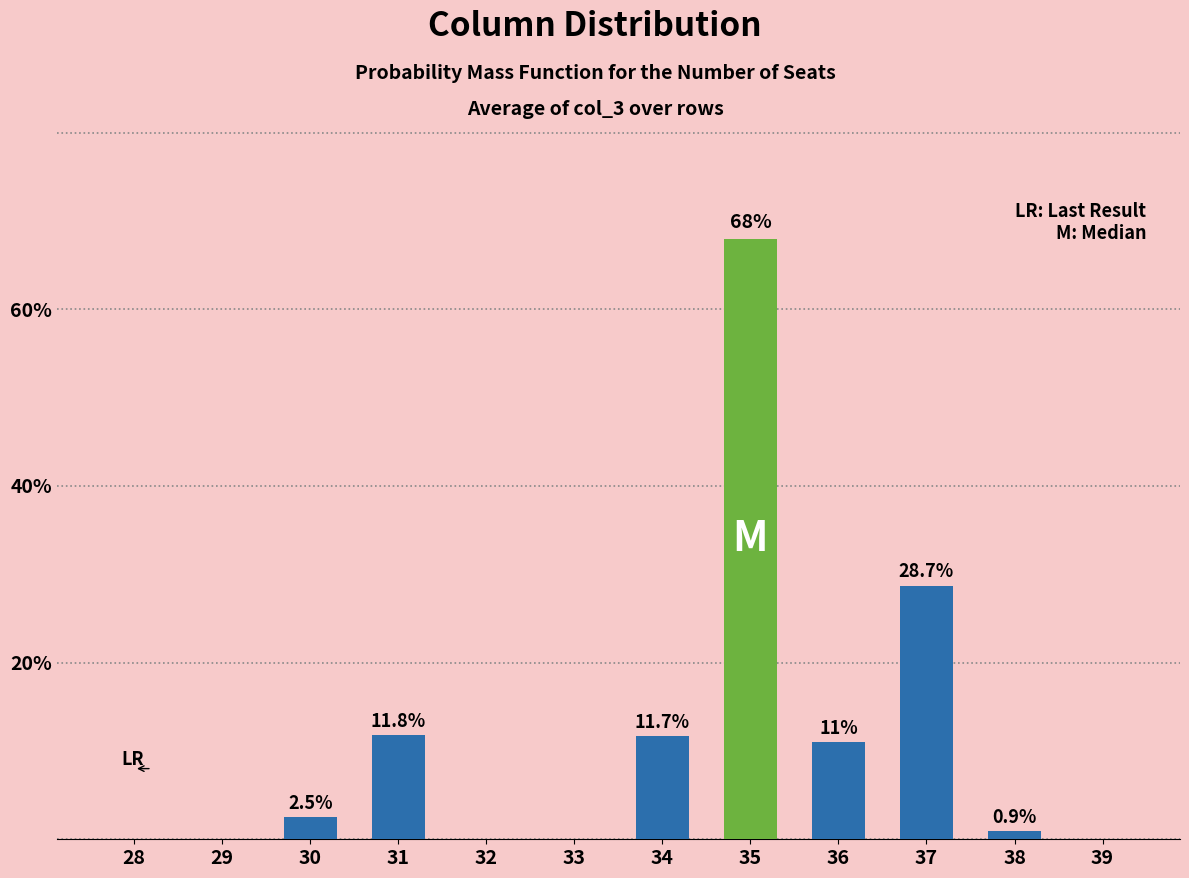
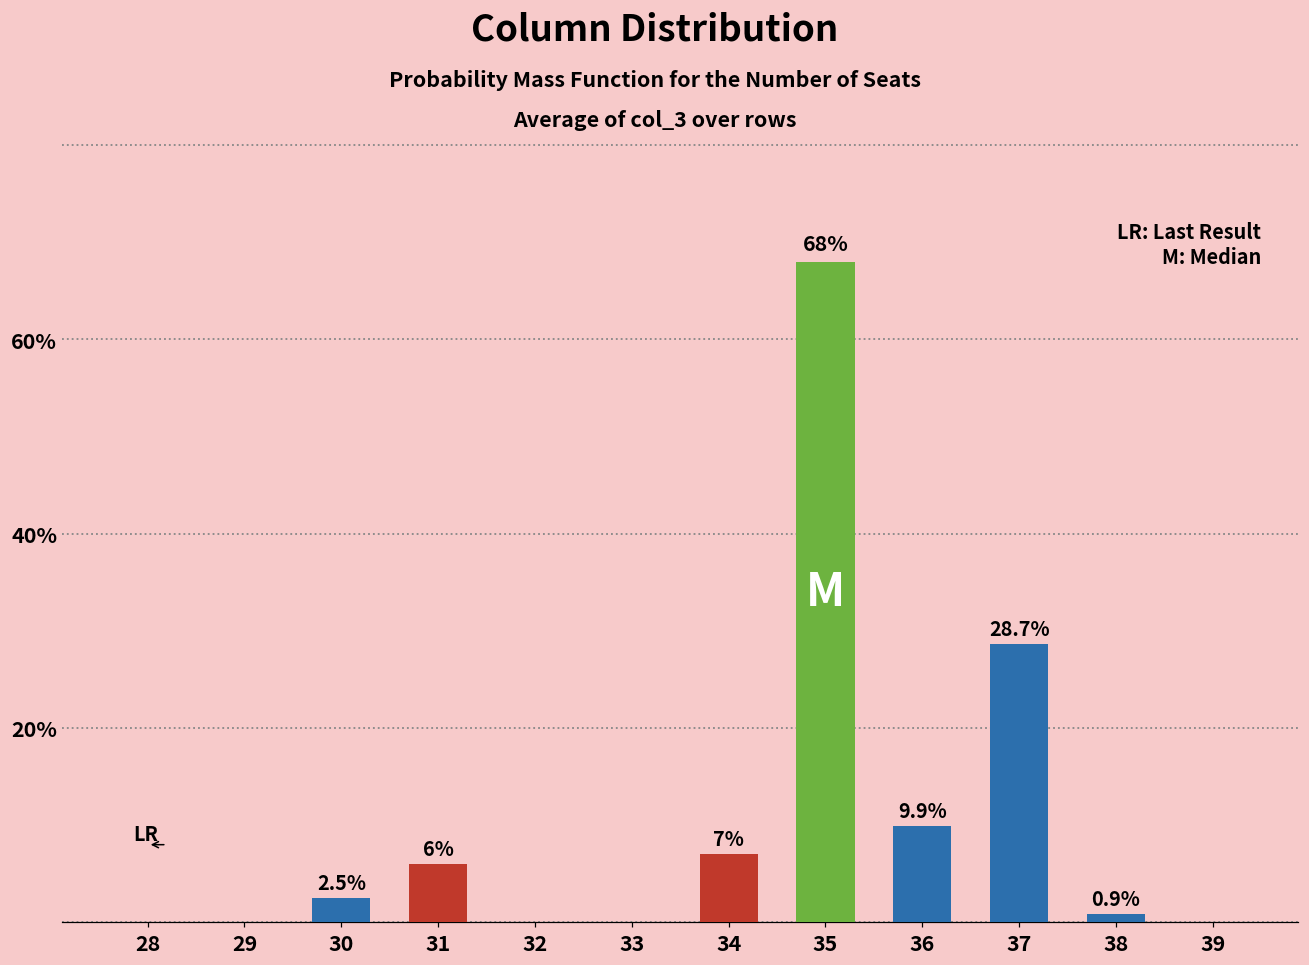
  {
    "30": "2.5%",
-   "31": "11.8%",
-   "34": "11.7%",
+   "31": "6%",
+   "34": "7%",
    "35": "68%",
-   "36": "11%",
+   "36": "9.9%",
    "37": "28.7%",
    "38": "0.9%"
  }
